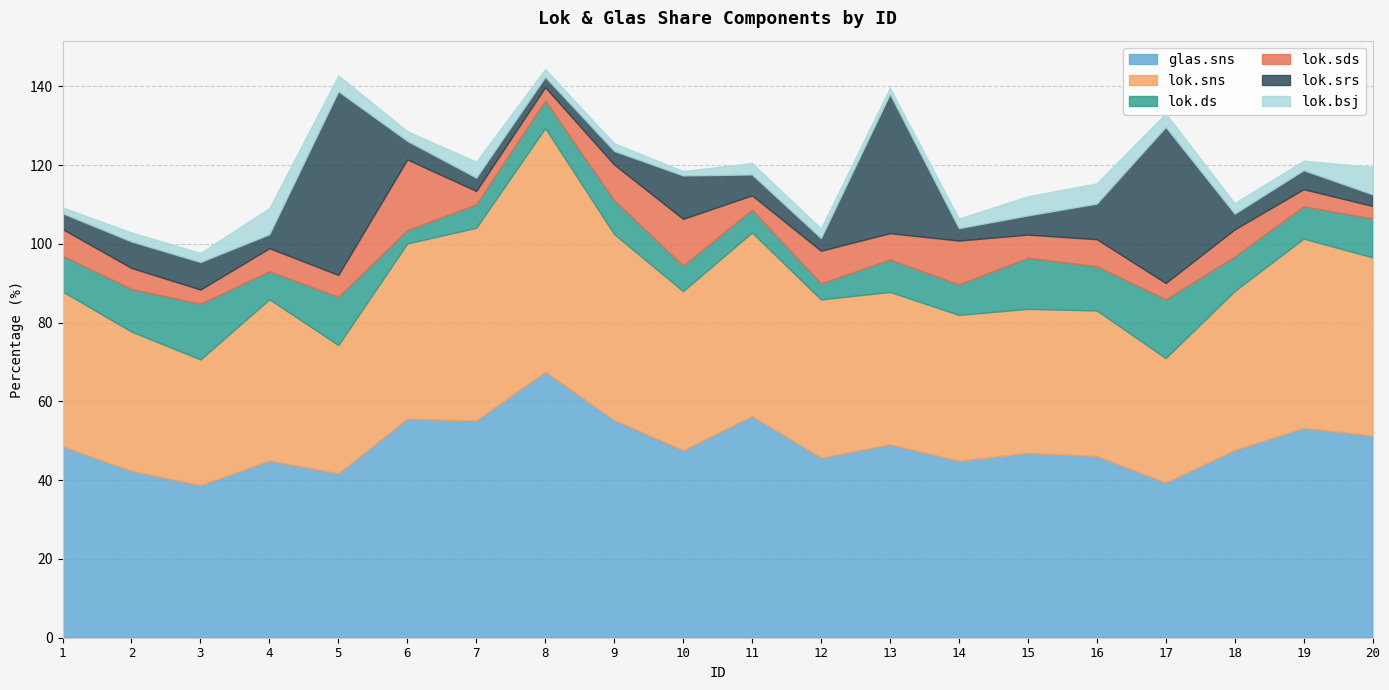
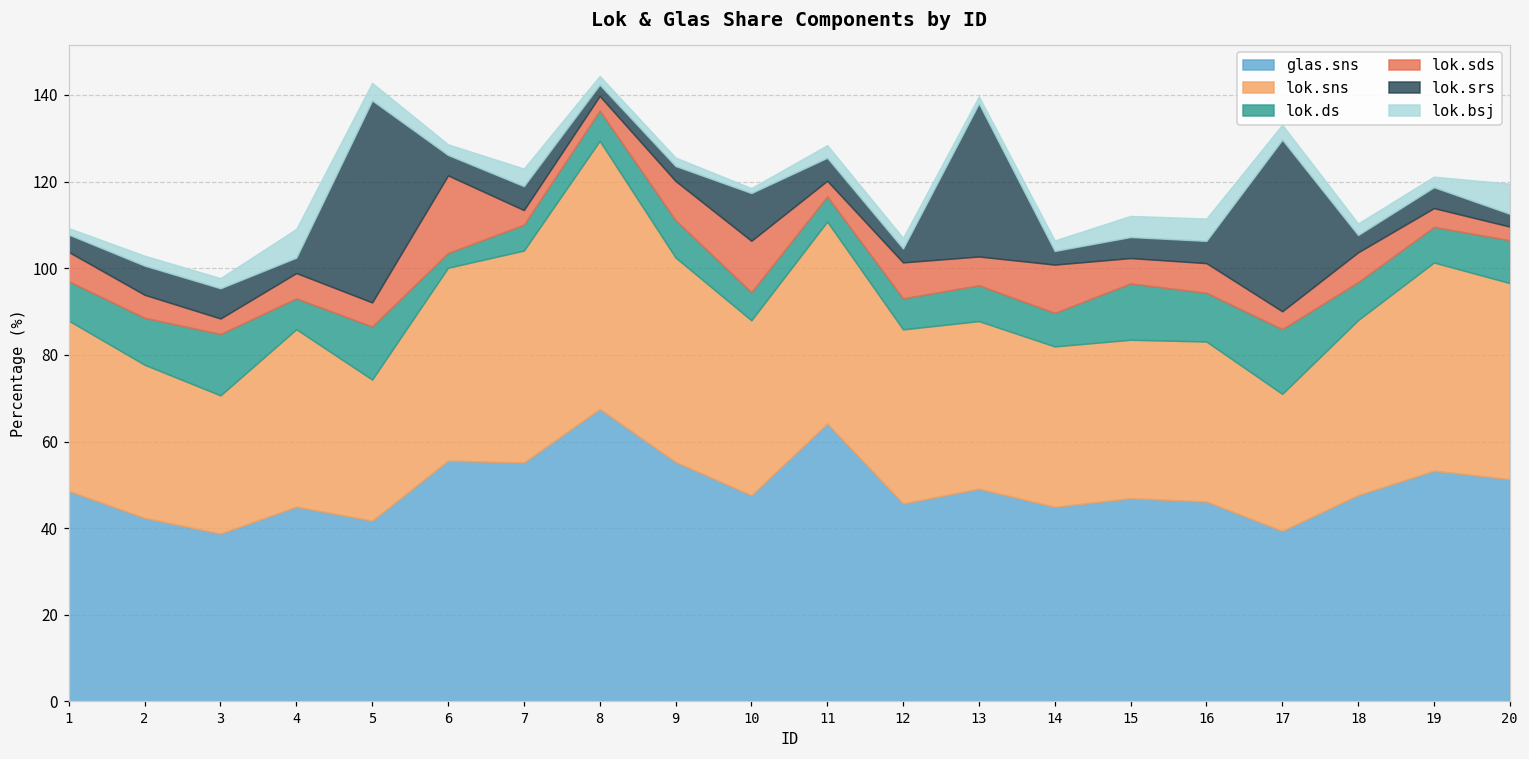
  {
    "glas.sns": {
      "1": 49,
      "2": 42,
      "3": 39,
      "4": 45,
      "5": 42,
      "6": 56,
      "7": 55,
      "8": 68,
      "9": 55,
      "10": 48,
-     "11": 56,
+     "11": 64,
      "12": 46,
      "13": 49,
      "14": 45,
      "15": 47,
      "16": 46,
      "17": 39,
      "18": 48,
      "19": 53,
      "20": 51
    },
    "lok.ds": {
      "1": 9,
      "2": 11,
      "3": 14,
      "4": 7,
      "5": 12,
      "6": 3,
      "7": 6,
      "8": 7,
      "9": 9,
      "10": 7,
      "11": 6,
-     "12": 4,
+     "12": 7,
      "13": 8,
      "14": 8,
      "15": 13,
      "16": 11,
      "17": 15,
      "18": 9,
      "19": 8,
      "20": 10
    },
    "lok.srs": {
      "1": 4,
      "2": 7,
      "3": 7,
      "4": 4,
      "5": 47,
      "6": 5,
-     "7": 3,
+     "7": 6,
      "8": 3,
      "9": 3,
      "10": 11,
      "11": 5,
      "12": 3,
      "13": 35,
      "14": 3,
      "15": 5,
-     "16": 9,
+     "16": 5,
      "17": 40,
      "18": 4,
      "19": 5,
      "20": 3
    },
    "lok.bsj": {
      "1": 1,
      "2": 2,
      "3": 2,
      "4": 7,
      "5": 4,
      "6": 2,
      "7": 4,
      "8": 2,
      "9": 2,
      "10": 1,
      "11": 3,
      "12": 2,
      "13": 2,
      "14": 2,
      "15": 5,
      "16": 5,
      "18": 3,
      "19": 2,
      "20": 7
    }
  }
